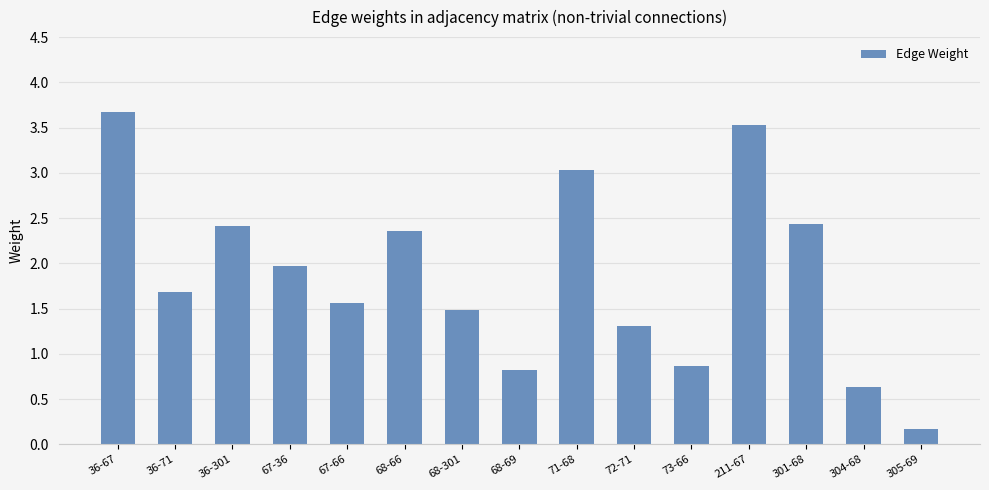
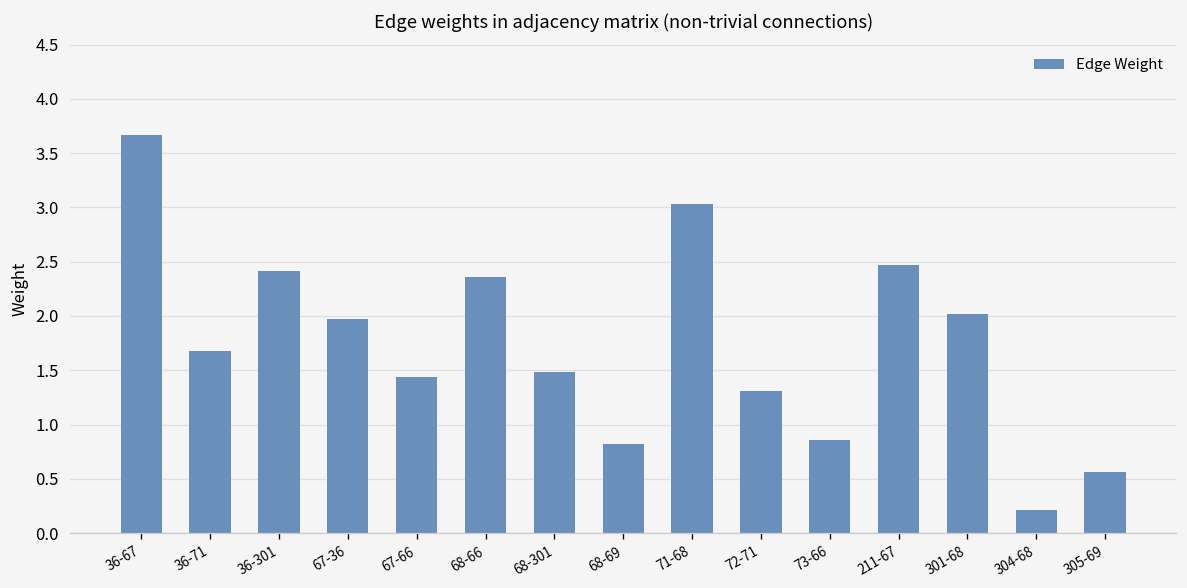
  {
    "36-67": 3.7,
    "36-71": 1.7,
    "36-301": 2.4,
    "67-36": 2.0,
-   "67-66": 1.6,
+   "67-66": 1.4,
    "68-66": 2.4,
    "68-301": 1.5,
    "68-69": 0.8,
    "71-68": 3.0,
    "72-71": 1.3,
    "73-66": 0.9,
-   "211-67": 3.5,
-   "301-68": 2.4,
-   "304-68": 0.6,
-   "305-69": 0.2
+   "211-67": 2.5,
+   "301-68": 2.0,
+   "304-68": 0.2,
+   "305-69": 0.6
  }
